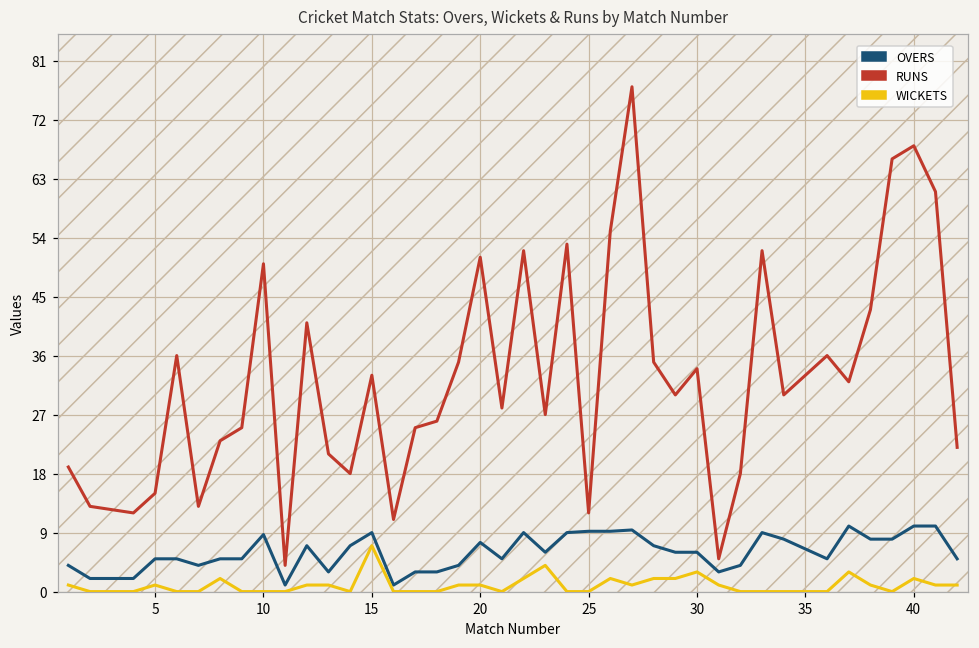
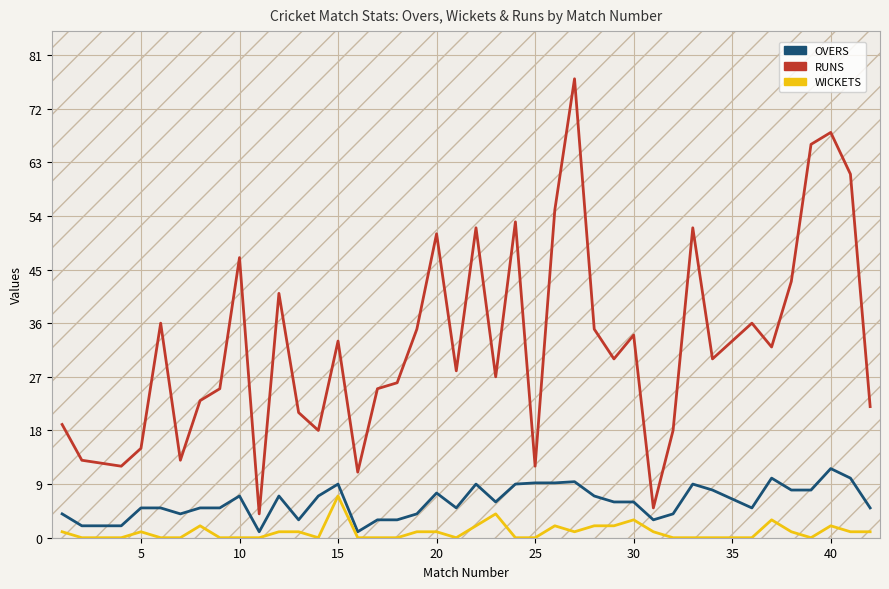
  {
    "RUNS": {
      "5": 15,
-     "10": 50,
+     "10": 47,
      "15": 33,
      "20": 51,
      "25": 12,
      "30": 34,
      "40": 68
    },
    "OVERS": {
      "5": 5,
-     "10": 9,
+     "10": 7,
      "15": 9,
      "20": 8,
      "25": 9,
      "30": 6,
-     "40": 10
+     "40": 12
    },
    "WICKETS": {
      "5": 1,
      "10": 0,
      "15": 7,
      "20": 1,
      "25": 0,
      "30": 3,
      "40": 2
    }
  }
